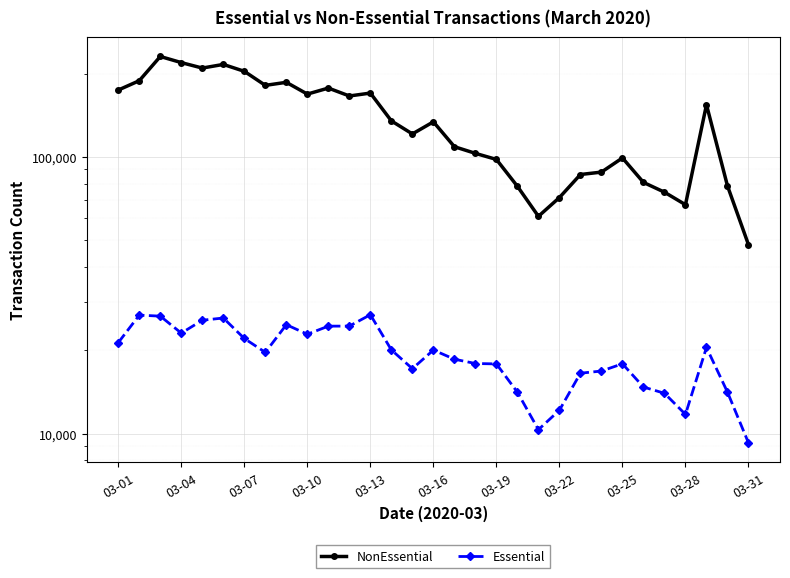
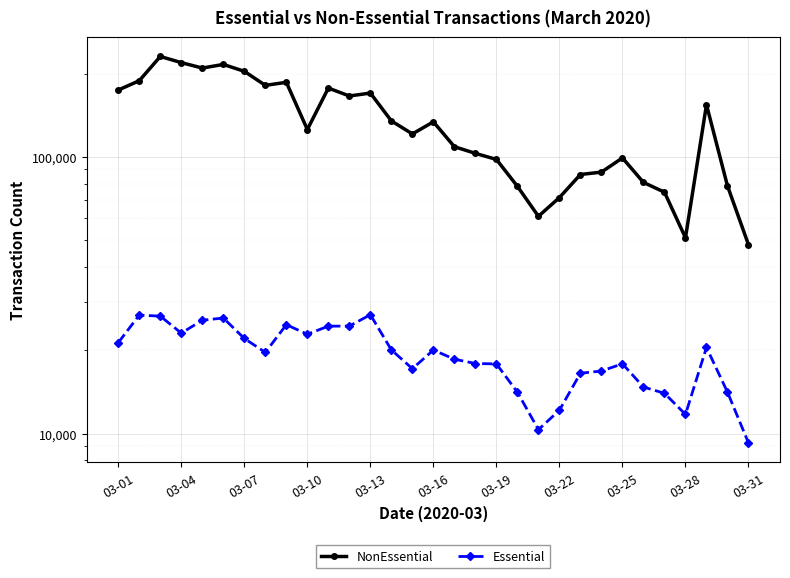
  {
    "NonEssential": {
      "03-01": "170,000",
      "03-04": "220,000",
      "03-07": "200,000",
-     "03-10": "170,000",
+     "03-10": "130,000",
      "03-13": "170,000",
      "03-16": "130,000",
      "03-19": "98,000",
      "03-22": "71,000",
      "03-25": "99,000",
-     "03-28": "67,000",
+     "03-28": "51,000",
      "03-31": "48,000"
    },
    "Essential": {
      "03-01": "21,000",
      "03-04": "23,000",
      "03-07": "22,000",
      "03-10": "23,000",
      "03-13": "27,000",
      "03-16": "20,000",
      "03-19": "18,000",
      "03-22": "12,000",
      "03-25": "18,000",
      "03-28": "11,700",
      "03-31": "9,200"
    }
  }
